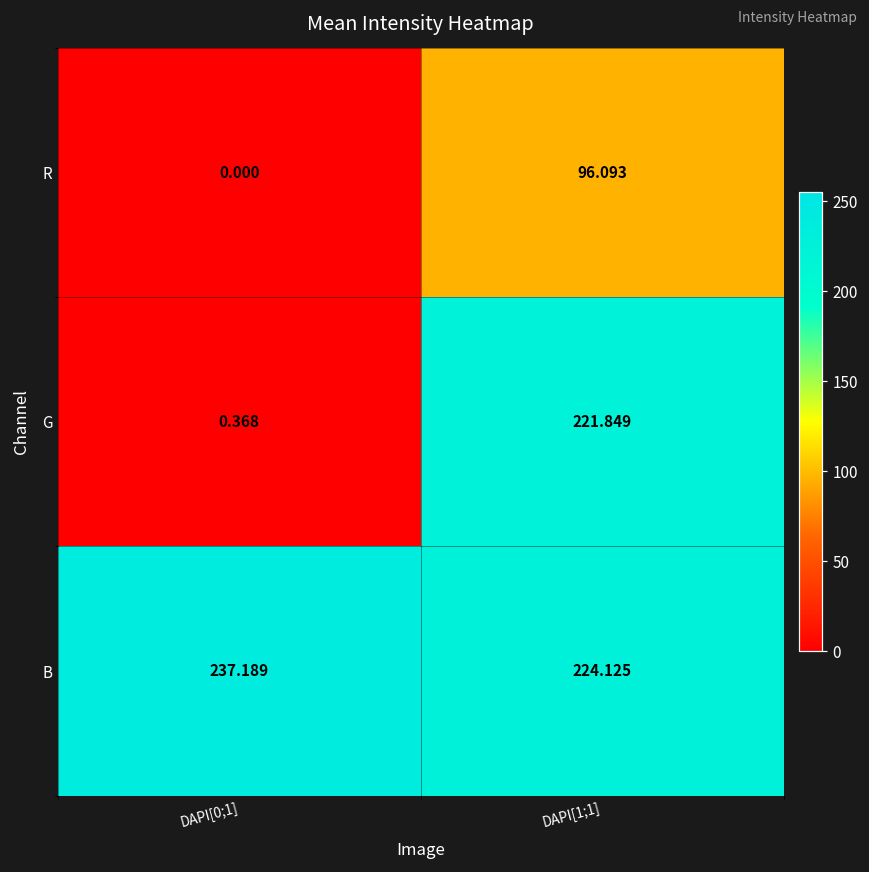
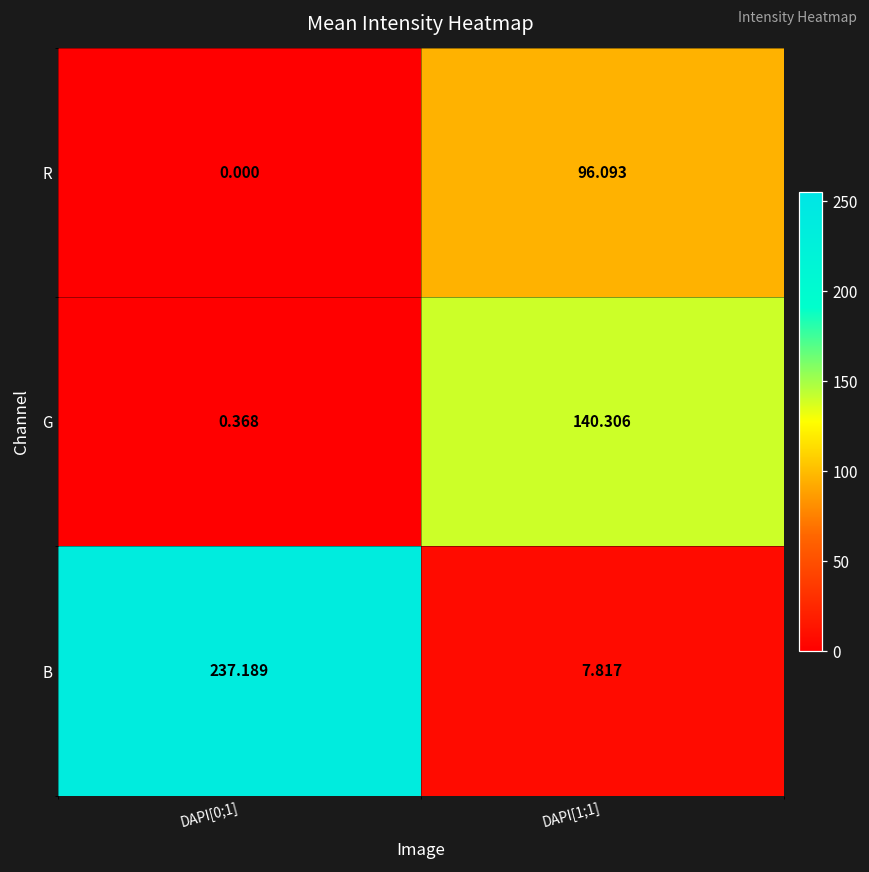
  {
    "R": {
      "DAPI[0;1]": 0.000,
      "DAPI[1;1]": 96.093
    },
    "G": {
      "DAPI[0;1]": 0.368,
-     "DAPI[1;1]": 221.849
+     "DAPI[1;1]": 140.306
    },
    "B": {
      "DAPI[0;1]": 237.189,
-     "DAPI[1;1]": 224.125
+     "DAPI[1;1]": 7.817
    }
  }
